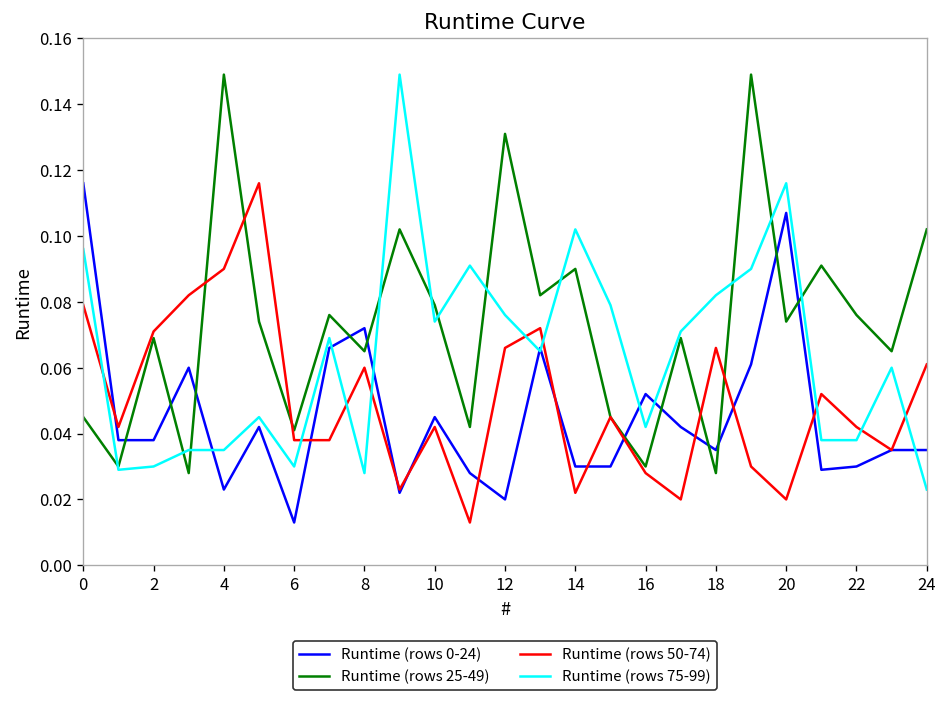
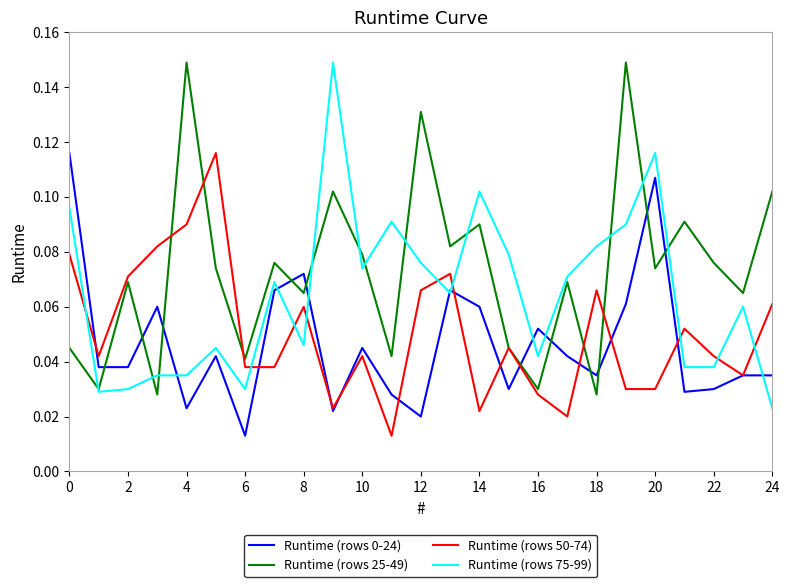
  {
    "Runtime (rows 0-24)": {
      "0": 0.116,
      "2": 0.038,
      "4": 0.023,
      "6": 0.013,
      "8": 0.072,
      "10": 0.045,
      "12": 0.02,
-     "14": 0.03,
+     "14": 0.06,
      "16": 0.052,
      "18": 0.035,
      "20": 0.107,
      "22": 0.03,
      "24": 0.035
    },
    "Runtime (rows 25-49)": {
      "0": 0.045,
      "2": 0.069,
      "4": 0.149,
      "6": 0.041,
      "8": 0.065,
      "10": 0.079,
      "12": 0.131,
      "14": 0.090,
      "16": 0.030,
      "18": 0.028,
      "20": 0.074,
      "22": 0.076,
      "24": 0.102
    },
    "Runtime (rows 50-74)": {
      "0": 0.079,
      "2": 0.071,
      "4": 0.09,
      "6": 0.038,
      "8": 0.06,
      "10": 0.042,
      "12": 0.066,
      "14": 0.022,
      "16": 0.028,
      "18": 0.066,
-     "20": 0.02,
+     "20": 0.03,
      "22": 0.042,
      "24": 0.061
    },
    "Runtime (rows 75-99)": {
      "0": 0.096,
      "2": 0.030,
      "4": 0.035,
      "6": 0.030,
-     "8": 0.028,
+     "8": 0.046,
      "10": 0.074,
      "12": 0.076,
      "14": 0.102,
      "16": 0.042,
      "18": 0.082,
      "20": 0.116,
      "22": 0.038,
      "24": 0.023
    }
  }
